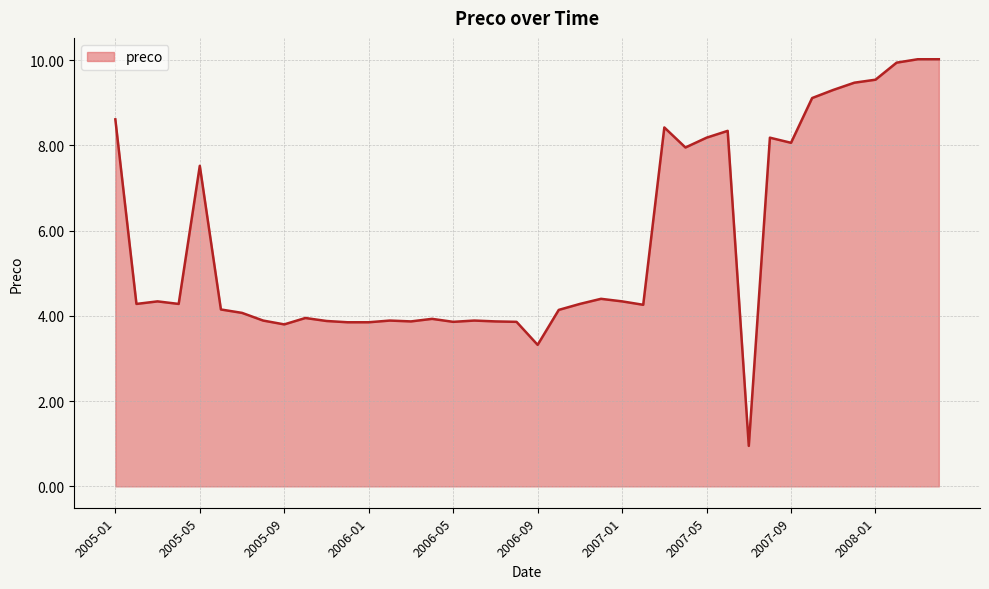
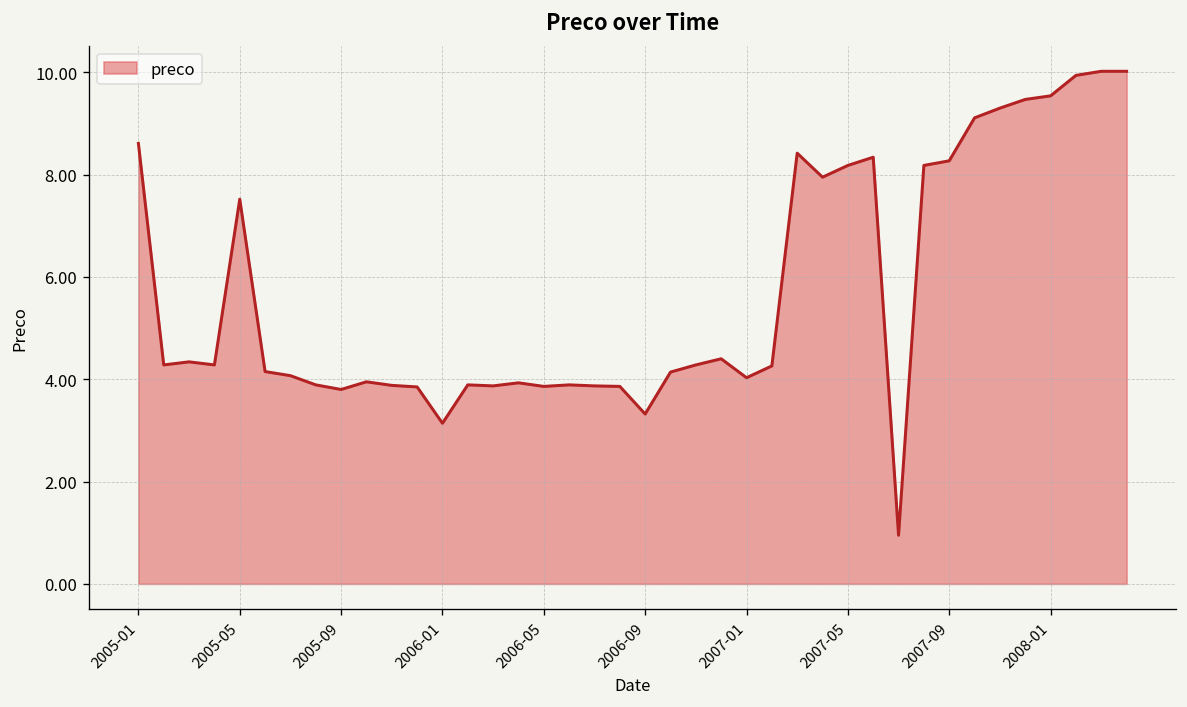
  {
    "2005-01": 8.6,
    "2005-05": 7.5,
    "2005-09": 3.8,
-   "2006-01": 3.9,
+   "2006-01": 3.1,
    "2006-05": 3.9,
    "2006-09": 3.3,
-   "2007-01": 4.3,
+   "2007-01": 4.0,
    "2007-05": 8.2,
-   "2007-09": 8.1,
+   "2007-09": 8.3,
    "2008-01": 9.5
  }
